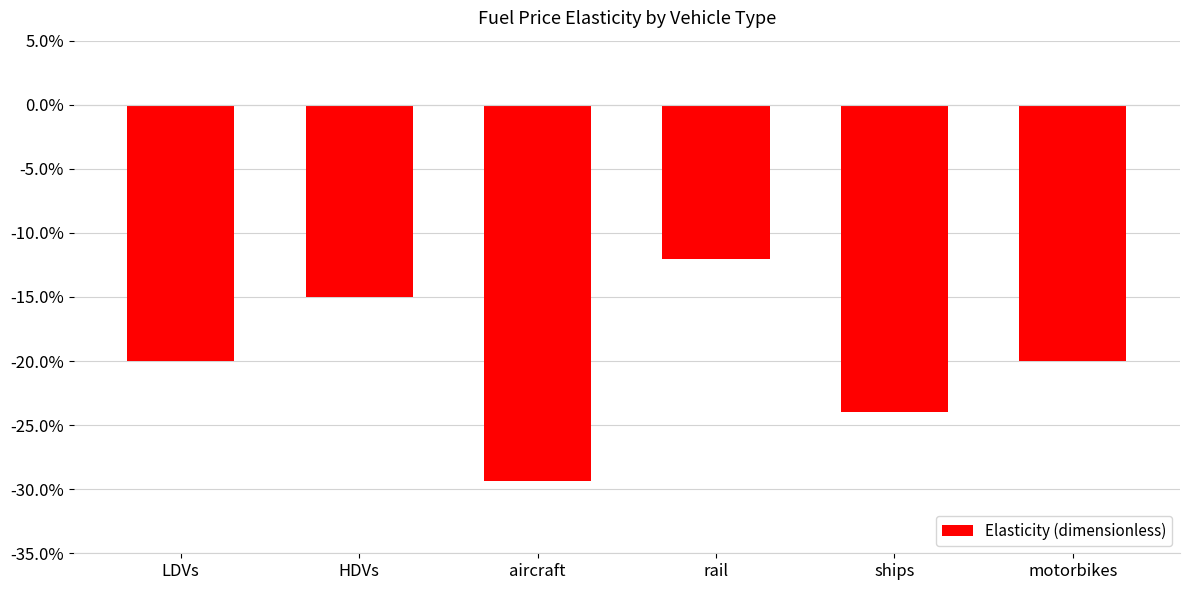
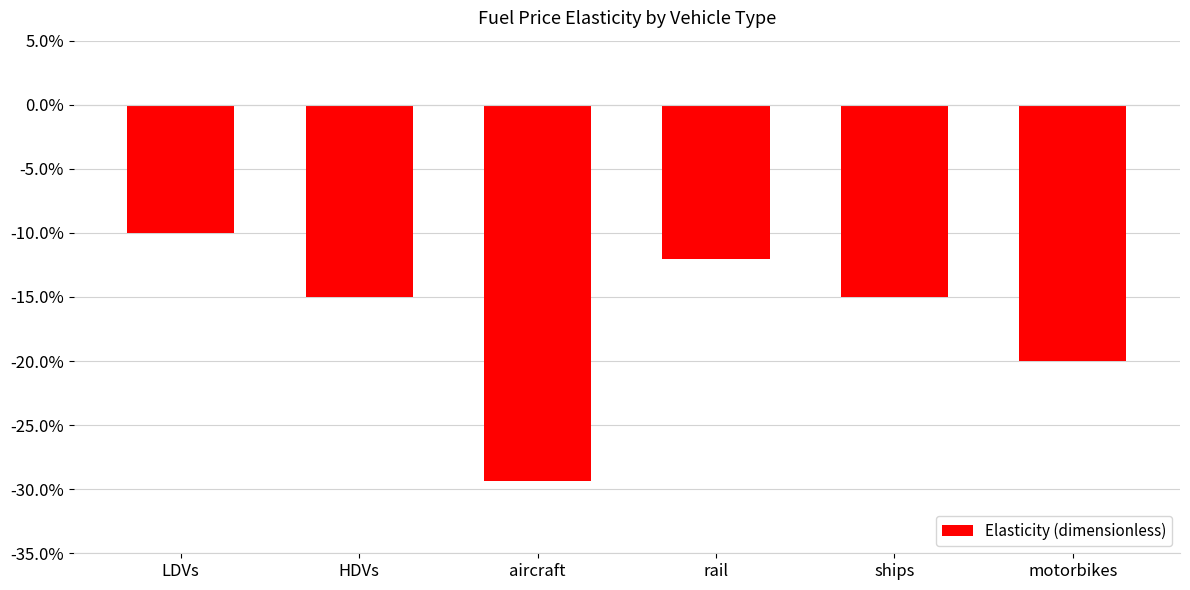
  {
-   "LDVs": "-20.0%",
+   "LDVs": "-10.0%",
    "HDVs": "-15.0%",
    "aircraft": "-29.4%",
    "rail": "-12.0%",
-   "ships": "-24.0%",
+   "ships": "-15.0%",
    "motorbikes": "-20.0%"
  }
